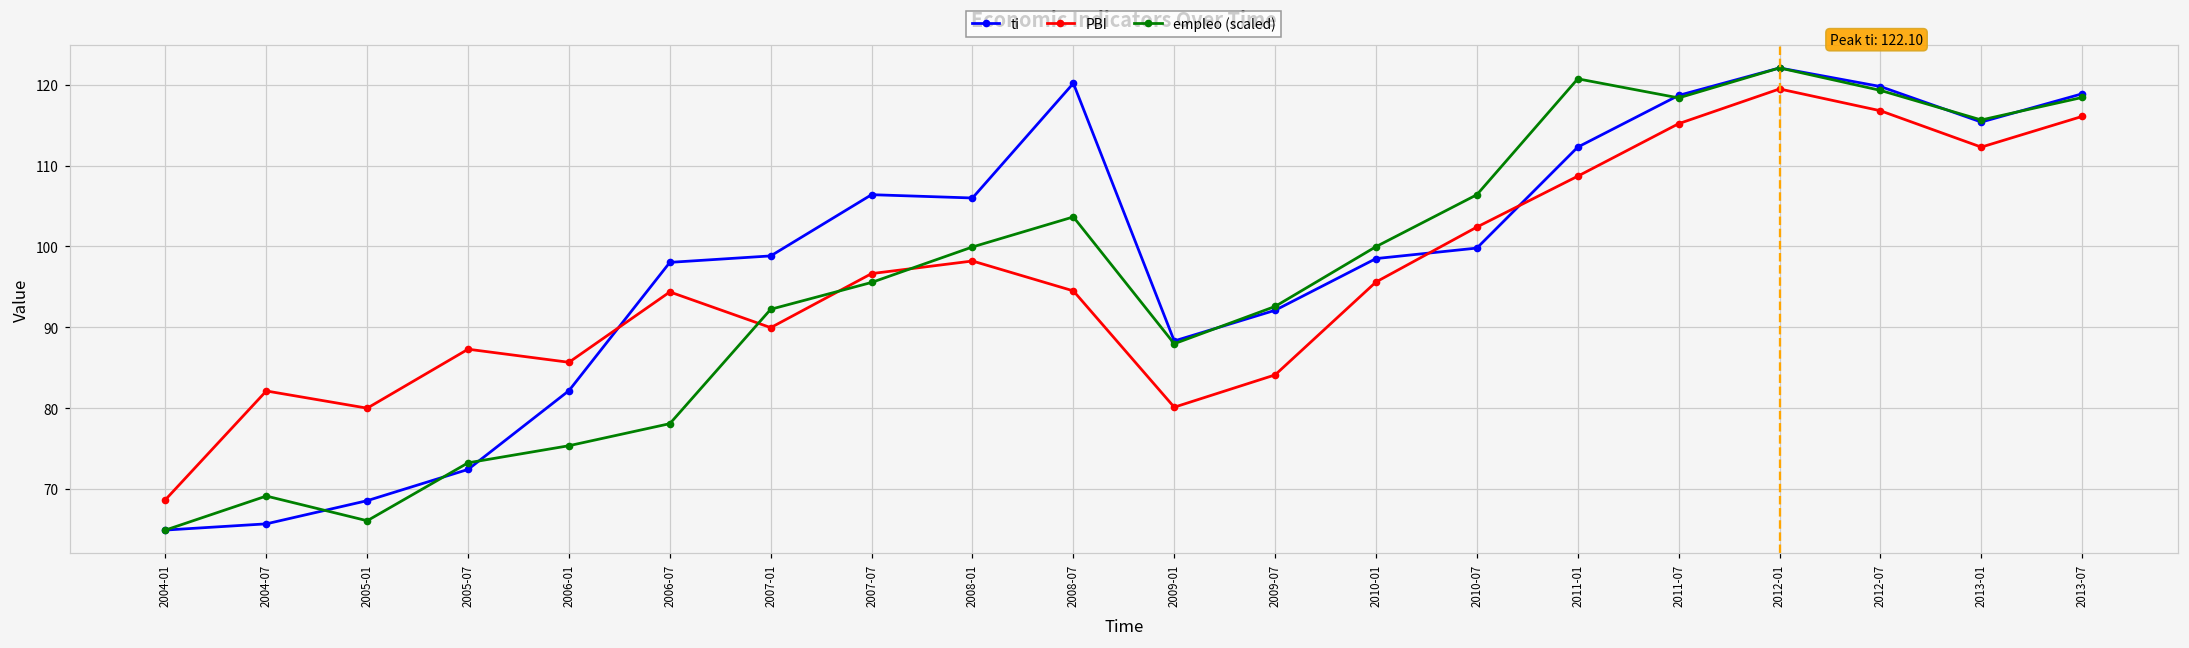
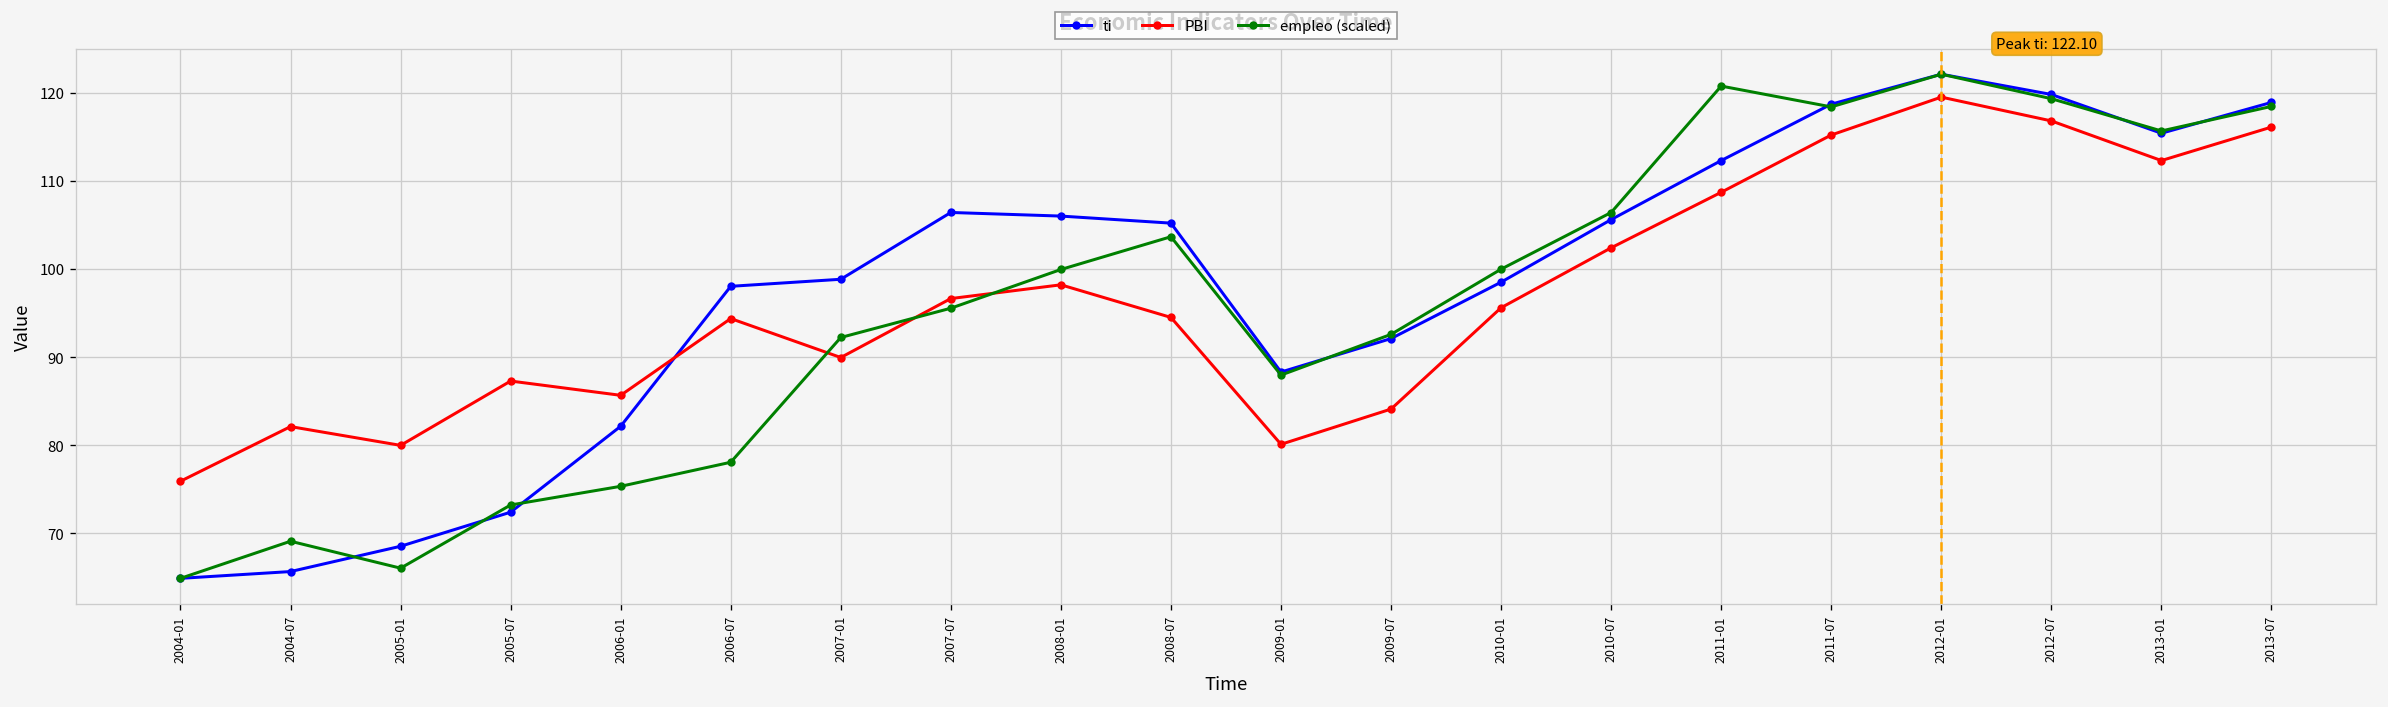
  {
    "ti": {
      "2004-07": 66,
      "2005-01": 69,
      "2005-07": 72,
      "2006-01": 82,
      "2006-07": 98,
      "2007-01": 99,
      "2007-07": 106,
      "2008-01": 106,
-     "2008-07": 120,
+     "2008-07": 105,
      "2009-07": 92,
      "2010-01": 99,
-     "2010-07": 100,
+     "2010-07": 106,
      "2011-01": 112,
      "2012-07": 120,
      "2013-07": 119
    },
    "PBI": {
-     "2004-01": 69,
+     "2004-01": 76,
      "2004-07": 82,
      "2005-01": 80,
      "2005-07": 87,
      "2006-01": 86,
      "2006-07": 94,
      "2007-01": 90,
      "2007-07": 97,
      "2008-01": 98,
      "2008-07": 95,
      "2009-01": 80,
      "2009-07": 84,
      "2010-01": 96,
      "2010-07": 102,
      "2011-01": 109,
      "2011-07": 115,
      "2012-01": 120,
      "2012-07": 117,
      "2013-01": 112,
      "2013-07": 116
    },
    "empleo (scaled)": {
      "2004-07": 69,
      "2005-01": 66,
      "2005-07": 73,
      "2006-01": 75,
      "2006-07": 78,
      "2007-01": 92,
      "2007-07": 96,
      "2008-01": 100,
      "2008-07": 104,
      "2009-07": 93,
      "2010-01": 100,
      "2010-07": 106,
      "2011-01": 121,
      "2012-07": 119,
      "2013-07": 118
    }
  }
